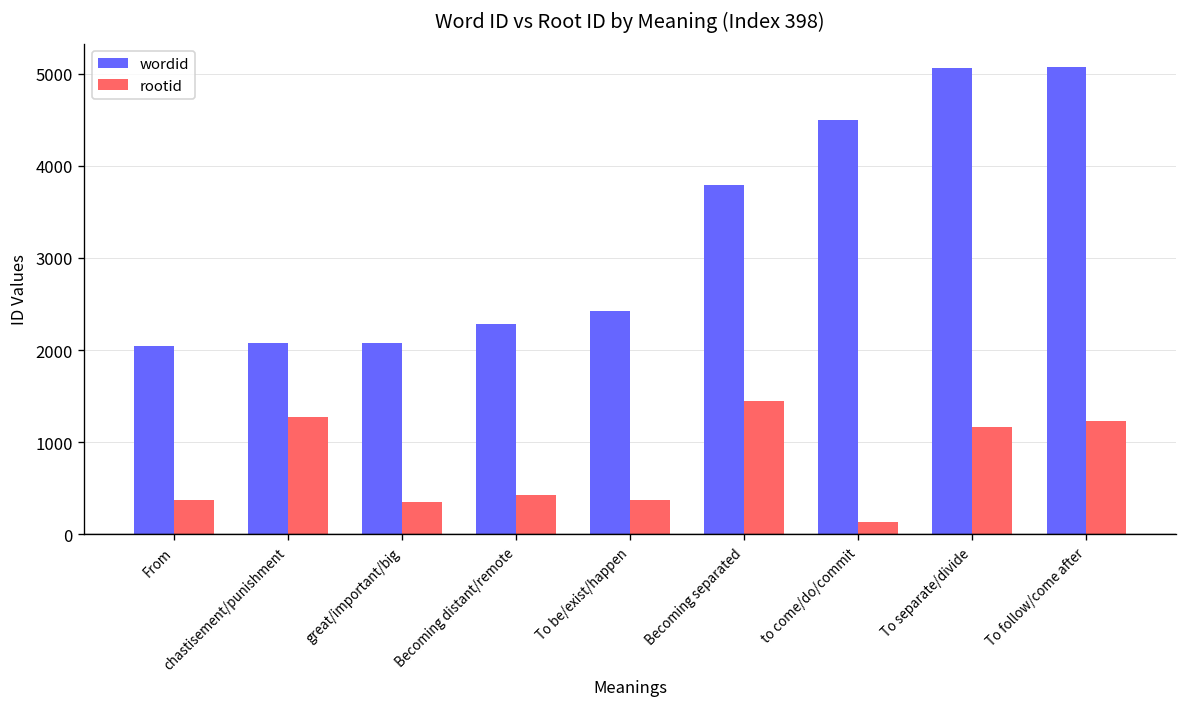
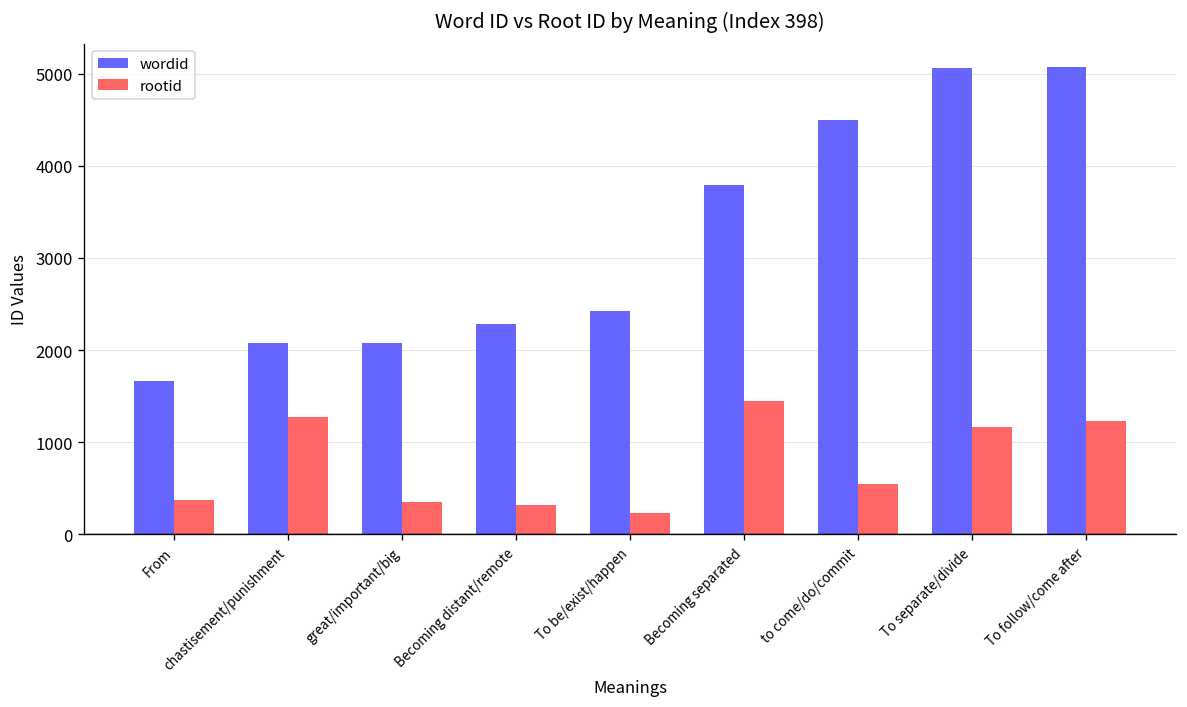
  {
    "wordid": {
-     "From": 2000,
+     "From": 1700,
      "chastisement/punishment": 2100,
      "great/important/big": 2100,
      "Becoming distant/remote": 2300,
      "To be/exist/happen": 2400,
      "Becoming separated": 3800,
      "to come/do/commit": 4500,
      "To separate/divide": 5100,
      "To follow/come after": 5100
    },
    "rootid": {
      "From": 400,
      "chastisement/punishment": 1300,
      "great/important/big": 300,
-     "Becoming distant/remote": 400,
-     "To be/exist/happen": 400,
+     "Becoming distant/remote": 300,
+     "To be/exist/happen": 200,
      "Becoming separated": 1400,
-     "to come/do/commit": 100,
+     "to come/do/commit": 500,
      "To separate/divide": 1200,
      "To follow/come after": 1200
    }
  }
